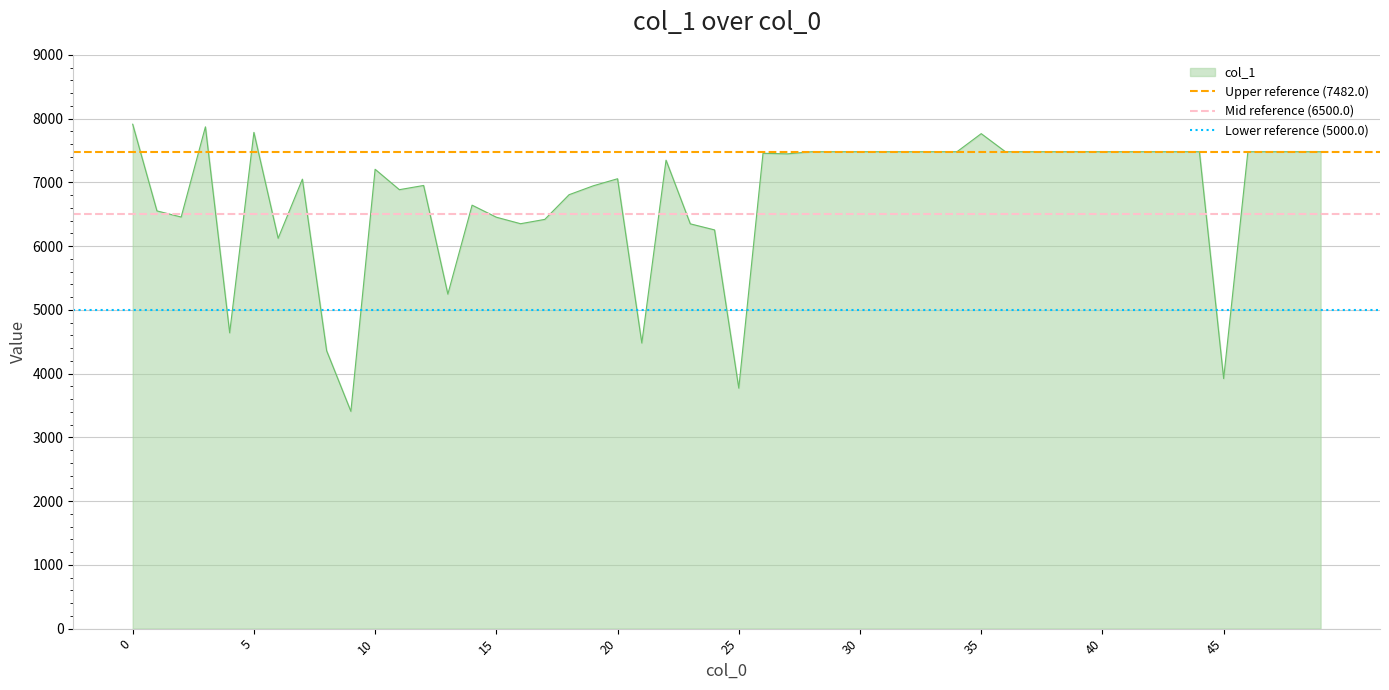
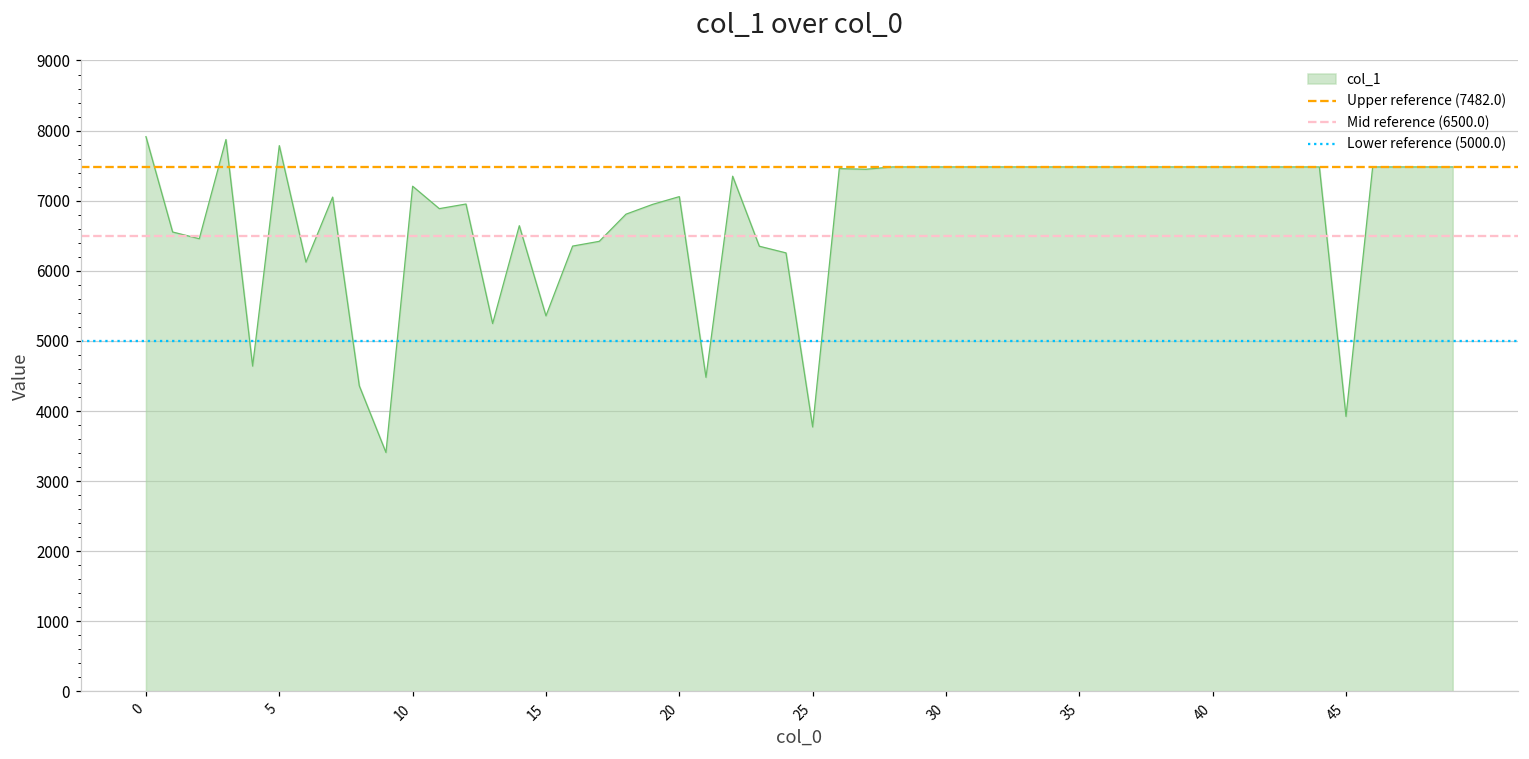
  {
    "0": 7900,
    "5": 7800,
    "10": 7200,
-   "15": 6500,
+   "15": 5400,
    "20": 7100,
    "25": 3800,
    "30": 7500,
-   "35": 7800,
+   "35": 7500,
    "40": 7500,
    "45": 3900
  }
